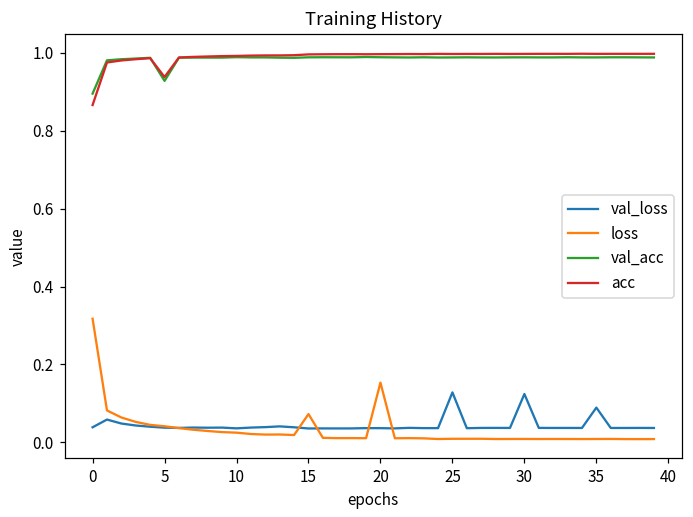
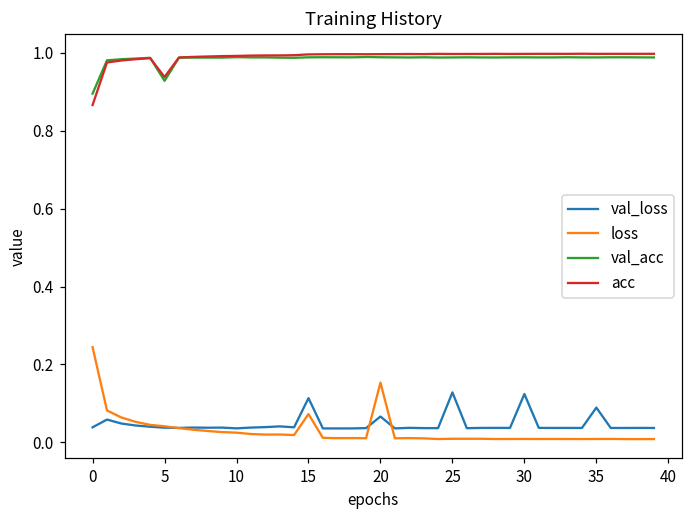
  {
    "val_loss": {
      "0": 0.04,
      "10": 0.04,
-     "15": 0.04,
-     "20": 0.04,
+     "15": 0.11,
+     "20": 0.07,
      "25": 0.13,
      "30": 0.12,
      "35": 0.09
    },
    "loss": {
-     "0": 0.32,
+     "0": 0.24,
      "10": 0.02,
      "15": 0.07,
      "20": 0.15,
      "25": 0.01,
      "30": 0.01,
      "35": 0.01
    },
    "val_acc": {
      "0": 0.90,
      "5": 0.93,
      "15": 0.99,
      "20": 0.99,
      "25": 0.99,
      "30": 0.99,
      "35": 0.99
    },
    "acc": {
      "0": 0.87,
      "5": 0.94,
      "15": 1.00,
      "20": 1.00,
      "25": 1.00,
      "30": 1.00,
      "35": 1.00
    }
  }
